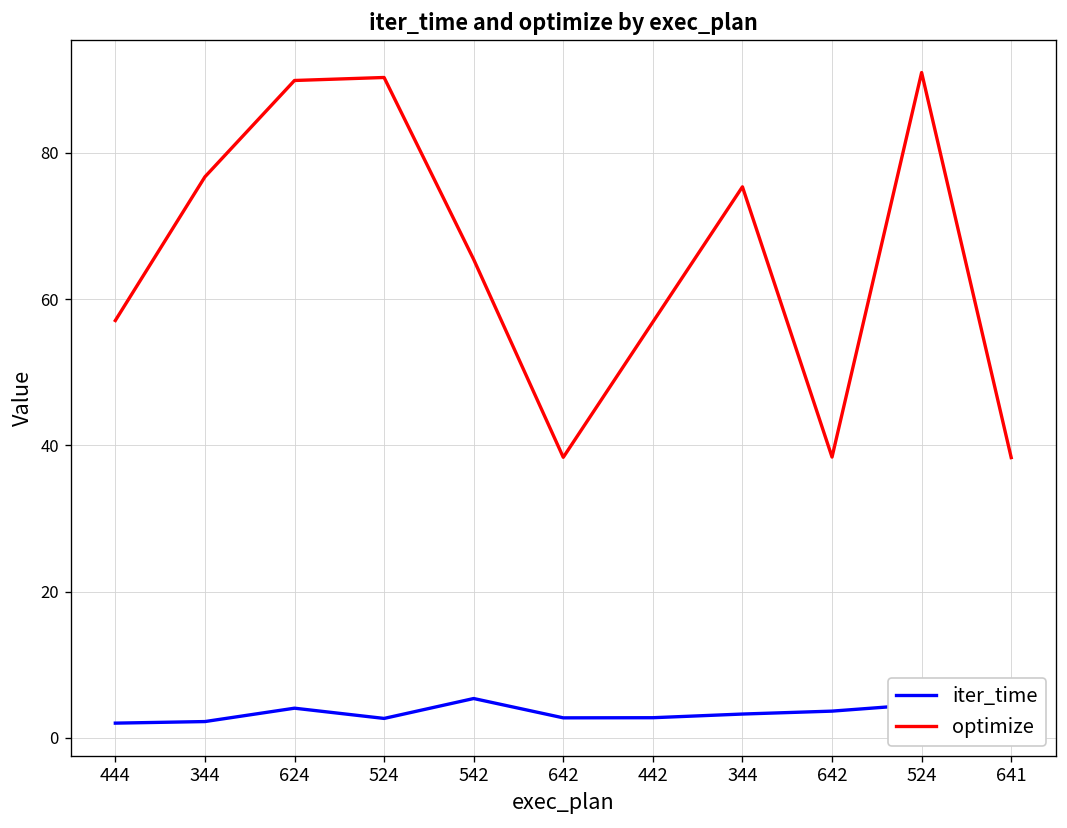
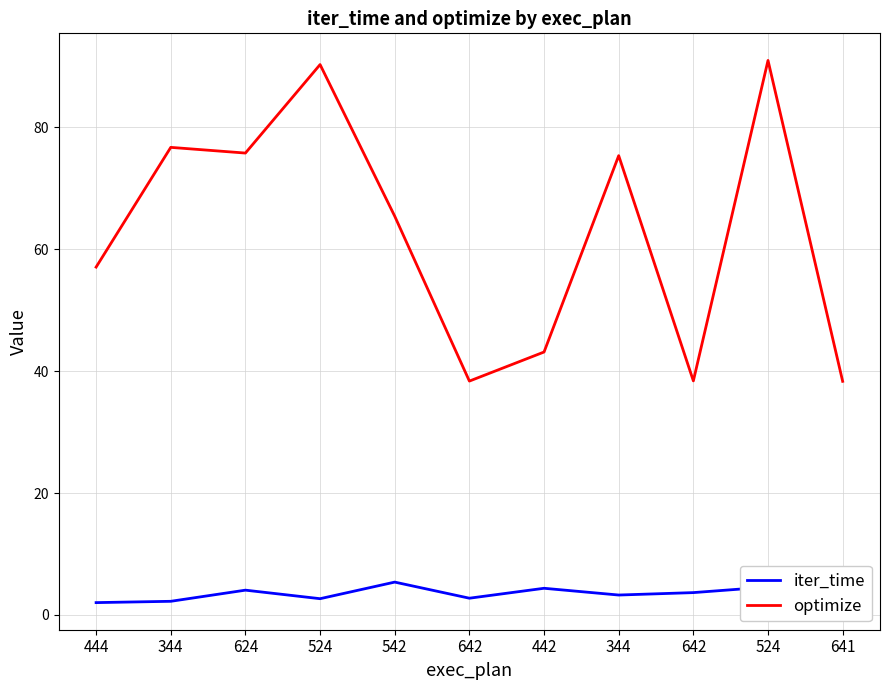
  {
    "iter_time": {
      "444": 2,
      "624": 4,
      "542": 5,
-     "442": 3
+     "442": 4
    },
    "optimize": {
      "444": 57,
-     "624": 90,
+     "624": 76,
      "542": 65,
-     "442": 57,
+     "442": 43,
      "641": 38
    }
  }
